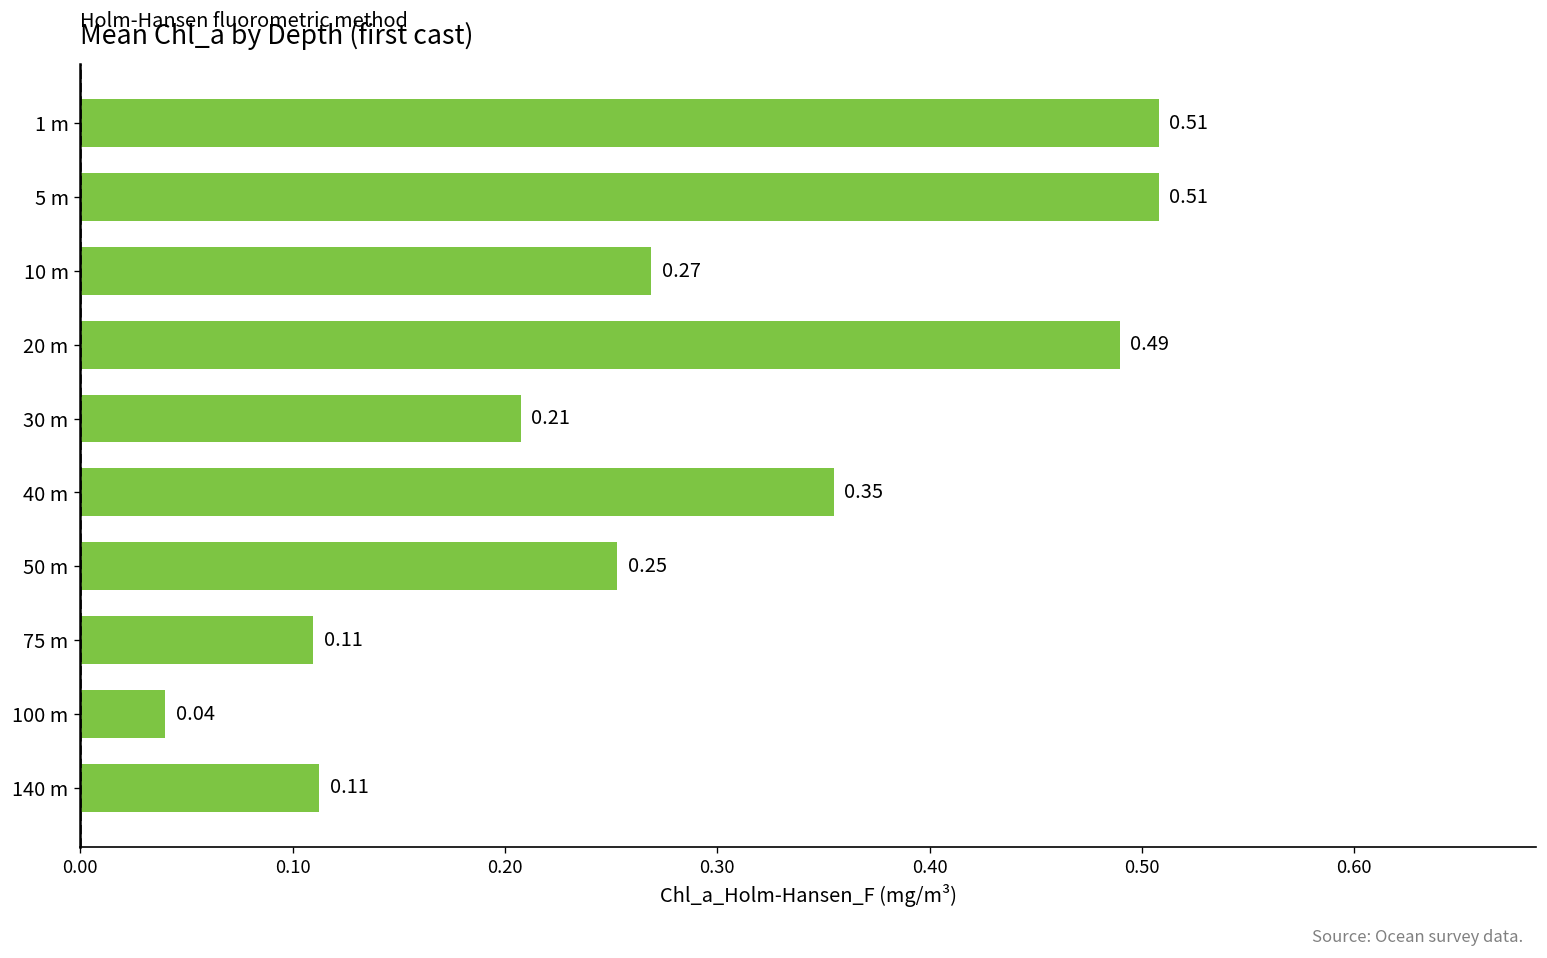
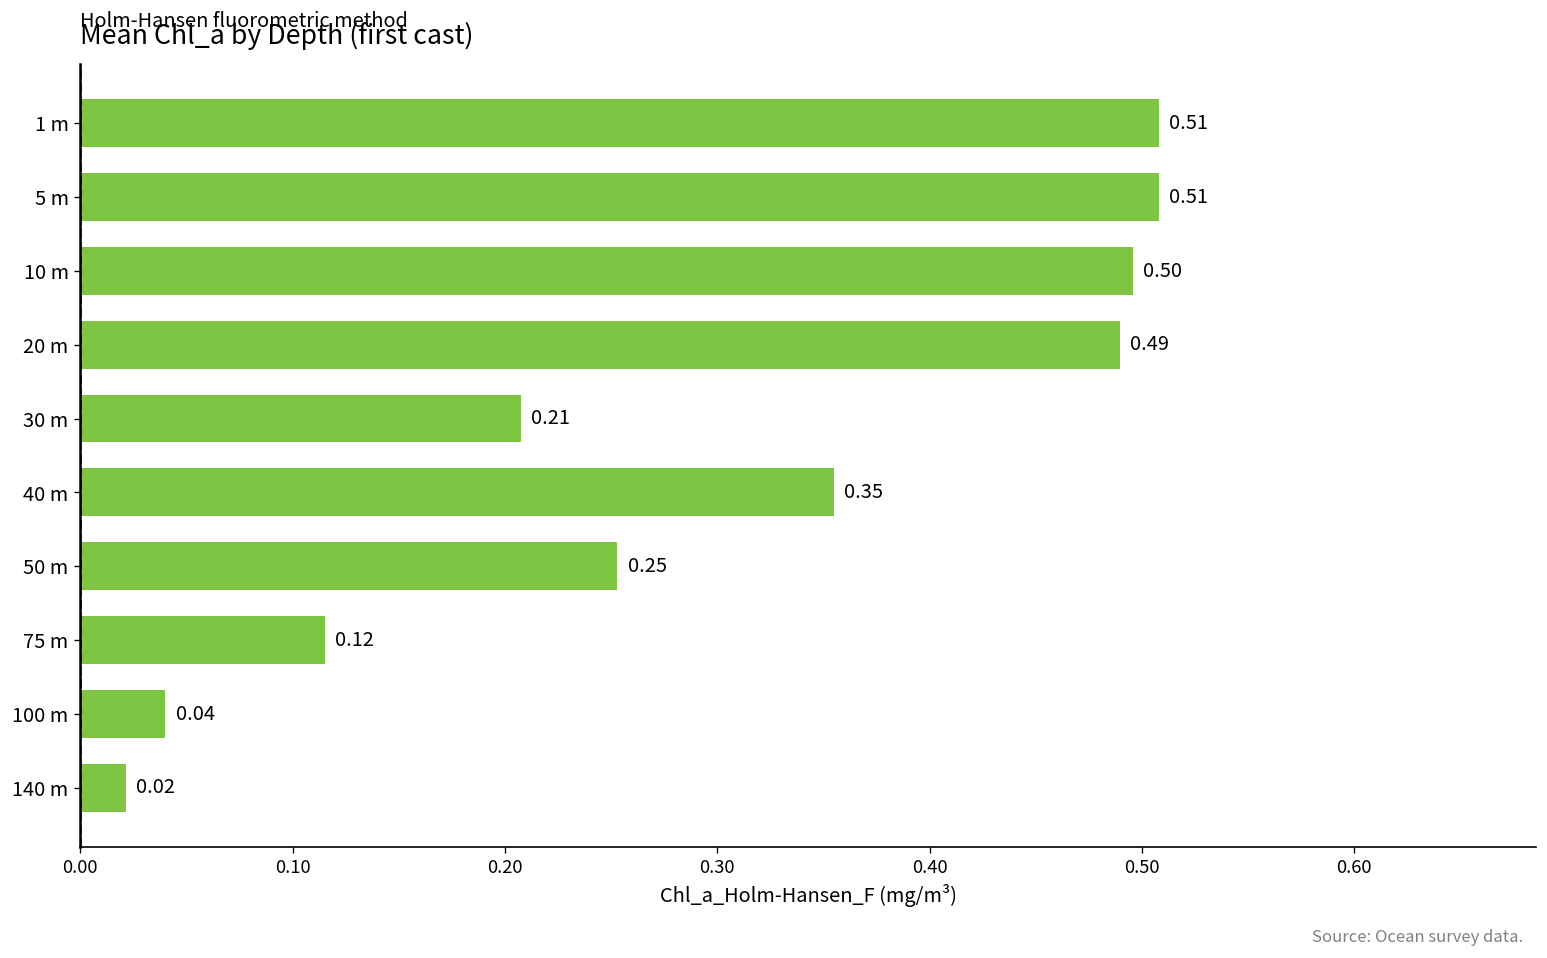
  {
    "1 m": 0.51,
    "5 m": 0.51,
-   "10 m": 0.27,
+   "10 m": 0.50,
    "20 m": 0.49,
    "30 m": 0.21,
    "40 m": 0.35,
    "50 m": 0.25,
-   "75 m": 0.11,
+   "75 m": 0.12,
    "100 m": 0.04,
-   "140 m": 0.11
+   "140 m": 0.02
  }
